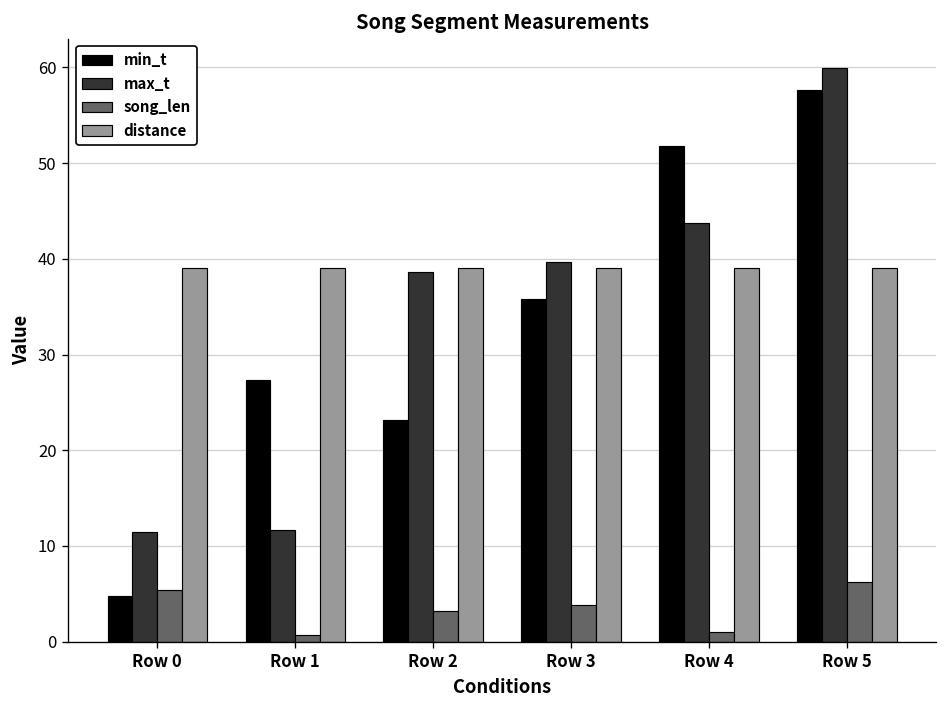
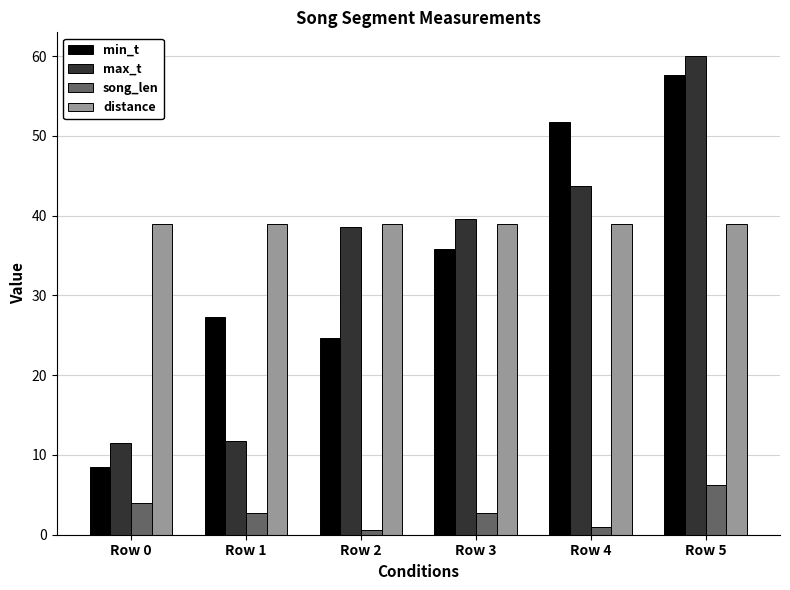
  {
    "min_t": {
-     "Row 0": 5,
+     "Row 0": 8,
      "Row 1": 27,
-     "Row 2": 23,
+     "Row 2": 25,
      "Row 3": 36,
      "Row 4": 52,
      "Row 5": 58
    },
    "max_t": {
      "Row 0": 11,
      "Row 1": 12,
      "Row 2": 39,
      "Row 3": 40,
      "Row 4": 44,
      "Row 5": 60
    },
    "song_len": {
-     "Row 0": 5,
-     "Row 1": 1,
-     "Row 2": 3,
-     "Row 3": 4,
+     "Row 0": 4,
+     "Row 1": 3,
+     "Row 2": 1,
+     "Row 3": 3,
      "Row 4": 1,
      "Row 5": 6
    },
    "distance": {
      "Row 0": 39,
      "Row 1": 39,
      "Row 2": 39,
      "Row 3": 39,
      "Row 4": 39,
      "Row 5": 39
    }
  }
